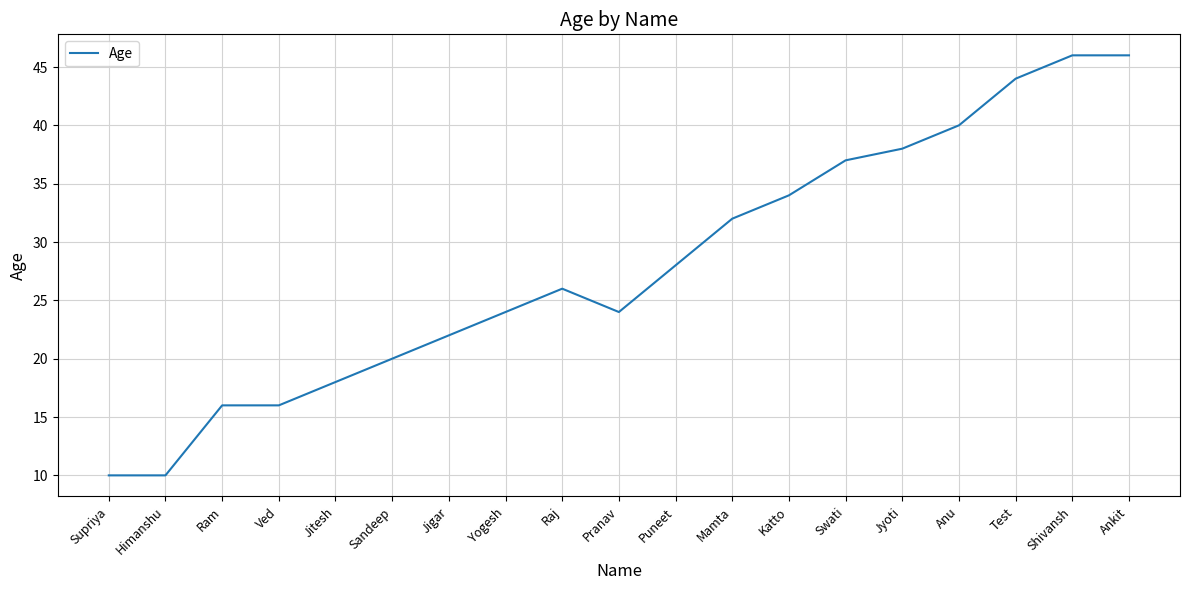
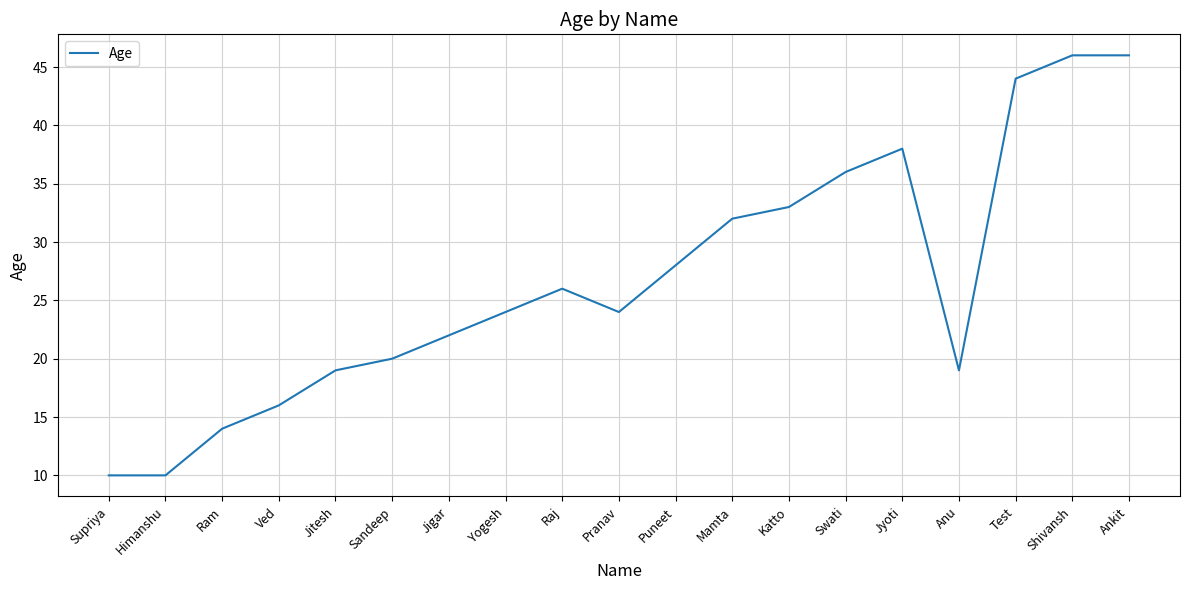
  {
    "Supriya": 10,
    "Himanshu": 10,
-   "Ram": 16,
+   "Ram": 14,
    "Ved": 16,
-   "Jitesh": 18,
+   "Jitesh": 19,
    "Sandeep": 20,
    "Jigar": 22,
    "Yogesh": 24,
    "Raj": 26,
    "Pranav": 24,
    "Puneet": 28,
    "Mamta": 32,
-   "Katto": 34,
-   "Swati": 37,
+   "Katto": 33,
+   "Swati": 36,
    "Jyoti": 38,
-   "Anu": 40,
+   "Anu": 19,
    "Test": 44,
    "Shivansh": 46,
    "Ankit": 46
  }
